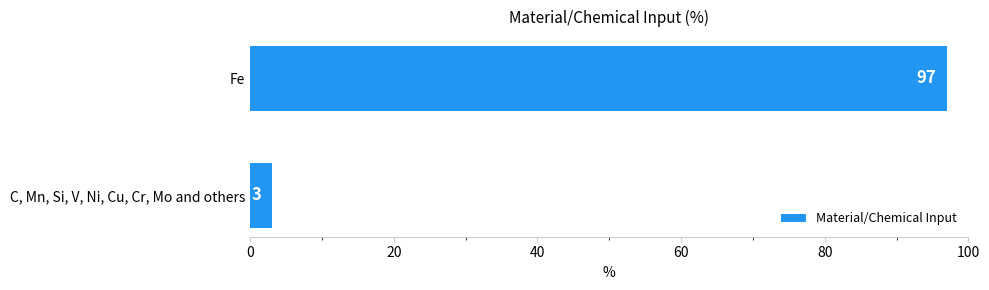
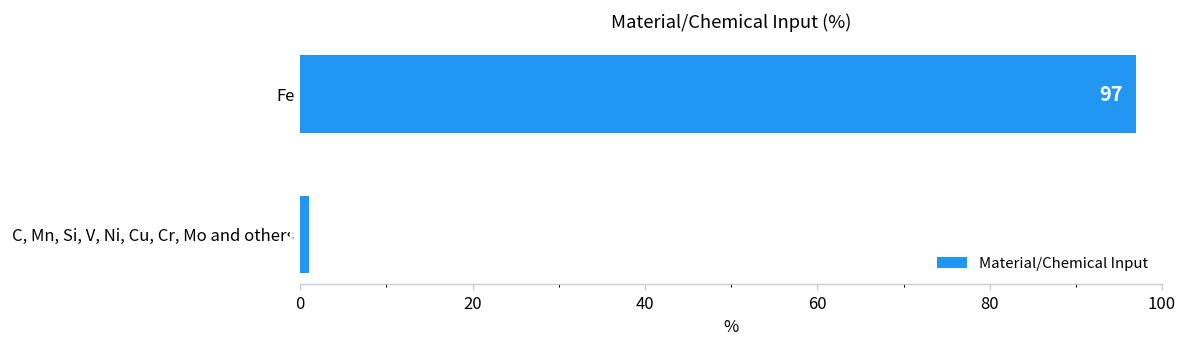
  {
-   "C, Mn, Si, V, Ni, Cu, Cr, Mo and others": 3
+   "C, Mn, Si, V, Ni, Cu, Cr, Mo and others": 1
  }
